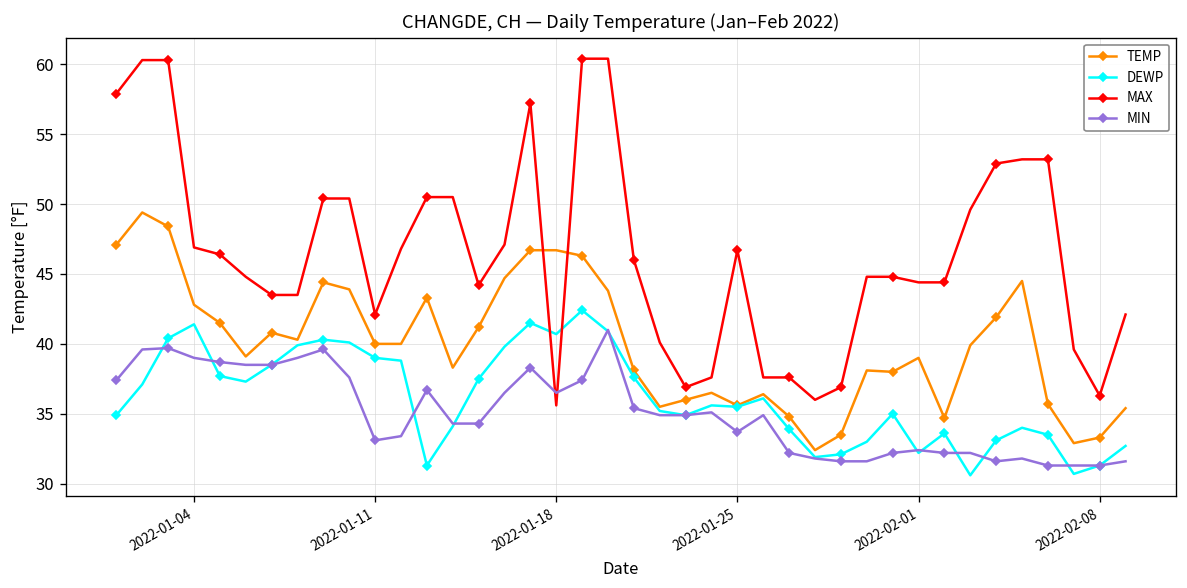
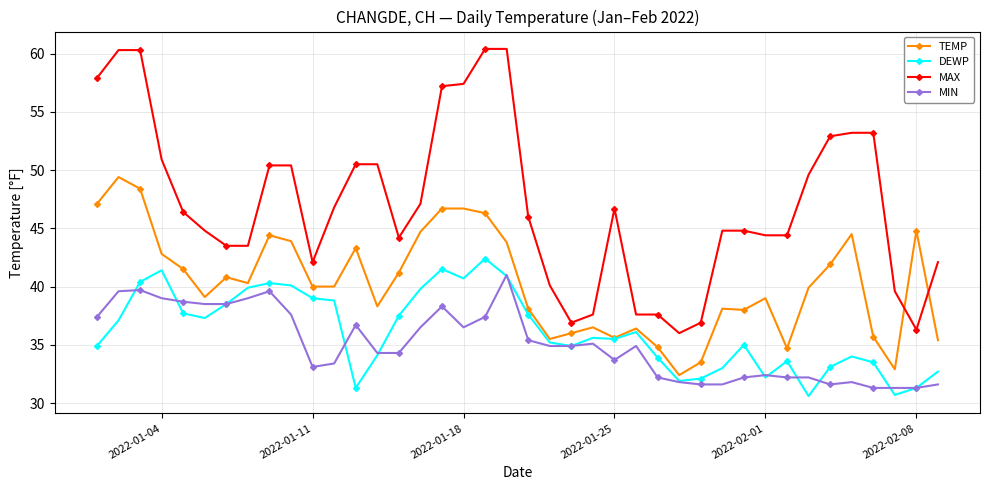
  {
    "TEMP": {
      "2022-01-04": 42.8,
      "2022-01-11": 40.0,
      "2022-01-18": 46.7,
      "2022-02-01": 39.0,
-     "2022-02-08": 33.3
+     "2022-02-08": 44.8
    },
    "DEWP": {
      "2022-01-04": 41.4,
      "2022-01-11": 39.0,
      "2022-01-18": 40.7
    },
    "MAX": {
-     "2022-01-04": 46.9,
+     "2022-01-04": 50.9,
      "2022-01-11": 42.1,
-     "2022-01-18": 35.6,
+     "2022-01-18": 57.4,
      "2022-01-25": 46.7,
      "2022-02-01": 44.4,
      "2022-02-08": 36.3
    },
    "MIN": {
      "2022-01-04": 39.0,
      "2022-01-11": 33.1,
      "2022-01-18": 36.5,
      "2022-01-25": 33.7
    }
  }
